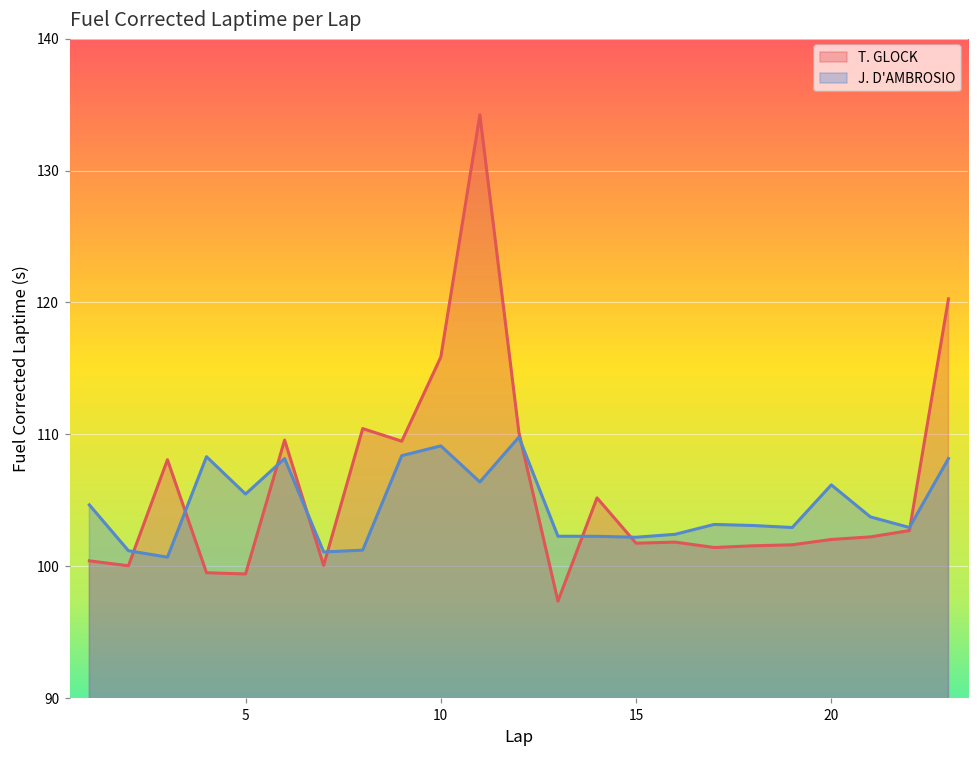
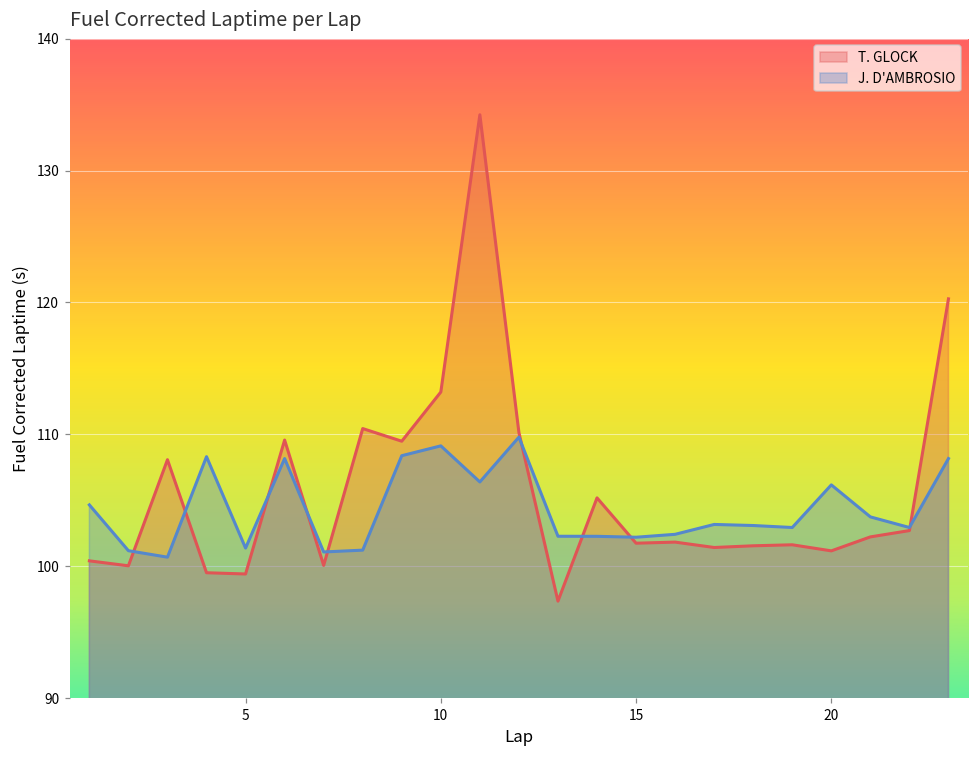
  {
    "T. GLOCK": {
      "5": 99.4,
-     "10": 115.9,
+     "10": 113.2,
      "15": 101.7,
-     "20": 102.0
+     "20": 101.2
    },
    "J. D'AMBROSIO": {
-     "5": 105.5,
+     "5": 101.4,
      "10": 109.1,
      "15": 102.2,
      "20": 106.2
    }
  }
